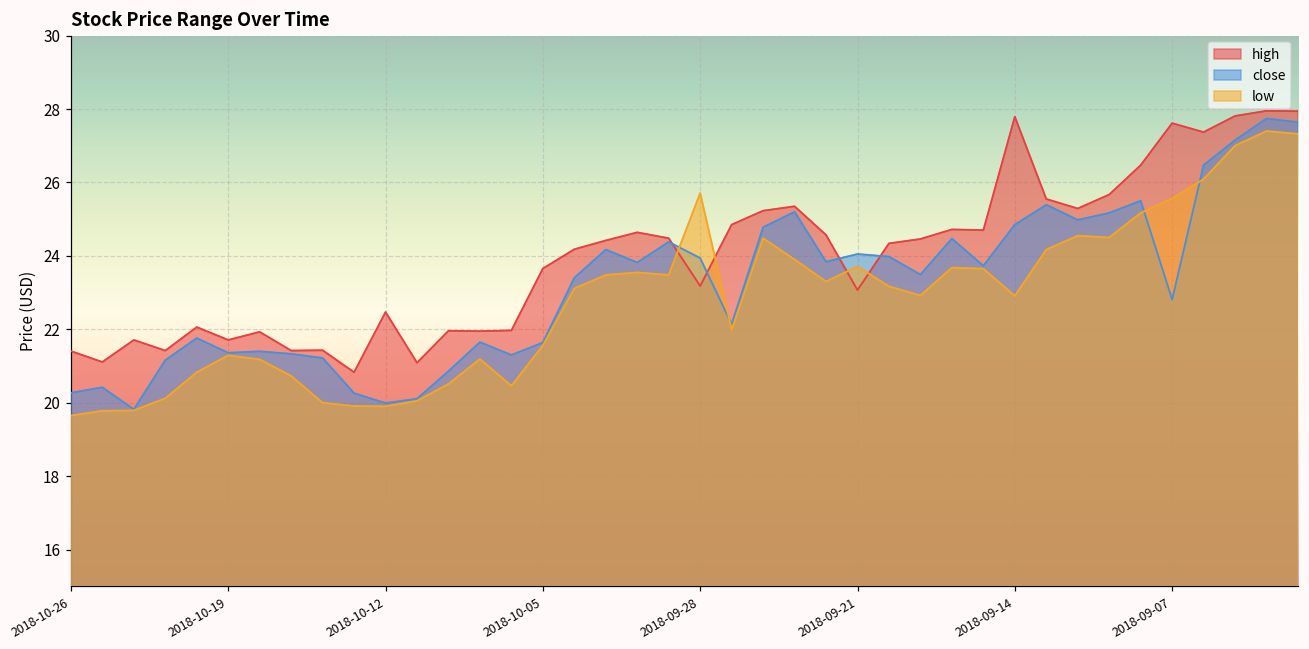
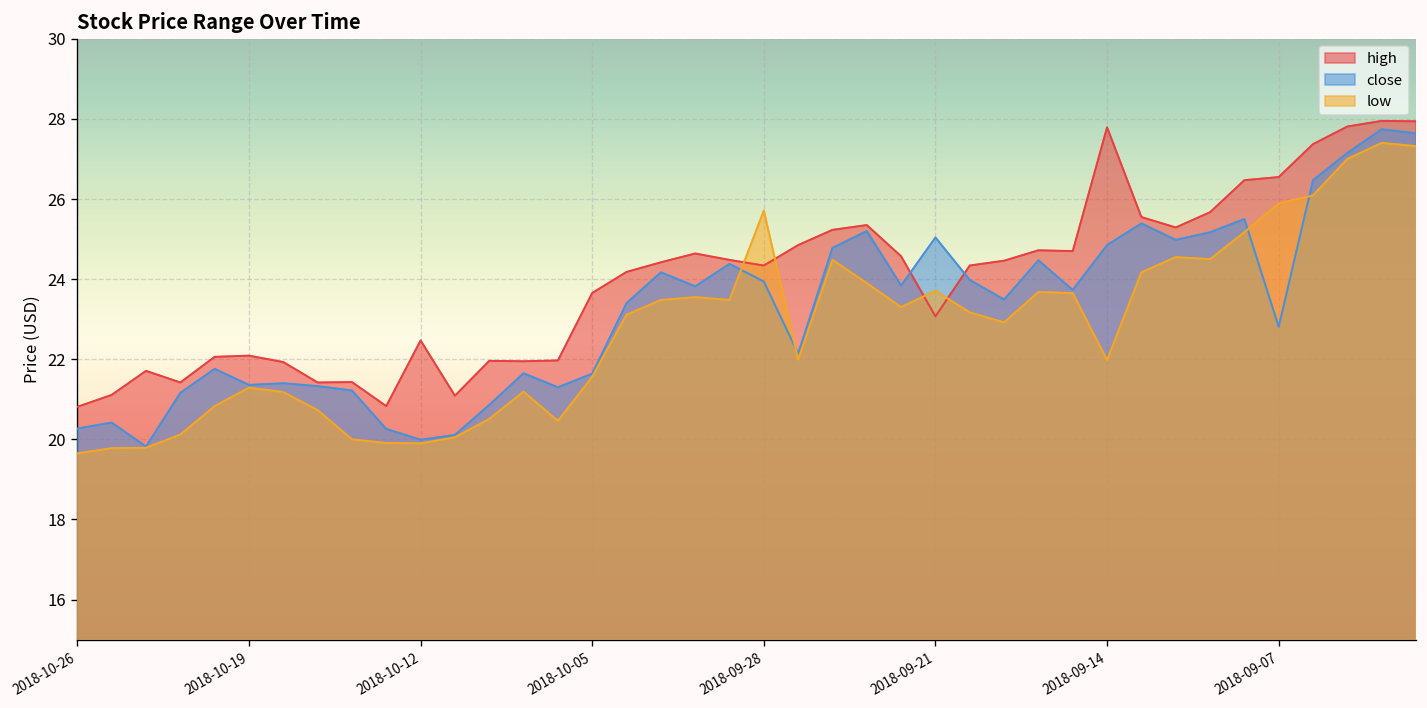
  {
    "high": {
-     "2018-10-26": 21.4,
-     "2018-10-19": 21.7,
+     "2018-10-26": 20.8,
+     "2018-10-19": 22.1,
      "2018-10-12": 22.5,
      "2018-10-05": 23.7,
-     "2018-09-28": 23.2,
+     "2018-09-28": 24.3,
      "2018-09-21": 23.1,
      "2018-09-14": 27.8,
-     "2018-09-07": 27.6
+     "2018-09-07": 26.5
    },
    "close": {
      "2018-10-26": 20.3,
      "2018-10-12": 20.0,
      "2018-10-05": 21.6,
      "2018-09-28": 23.9,
-     "2018-09-21": 24.1,
+     "2018-09-21": 25.0,
      "2018-09-14": 24.9,
      "2018-09-07": 22.8
    },
    "low": {
      "2018-10-26": 19.7,
      "2018-10-12": 19.9,
      "2018-10-05": 21.6,
      "2018-09-28": 25.7,
      "2018-09-21": 23.7,
-     "2018-09-14": 22.9,
-     "2018-09-07": 25.6
+     "2018-09-14": 22.0,
+     "2018-09-07": 25.9
    }
  }
